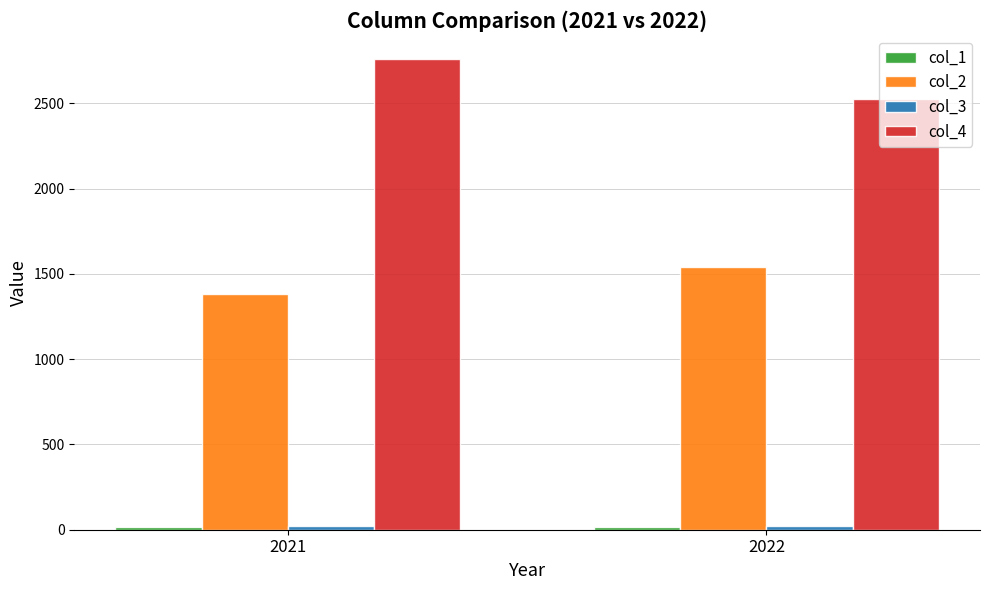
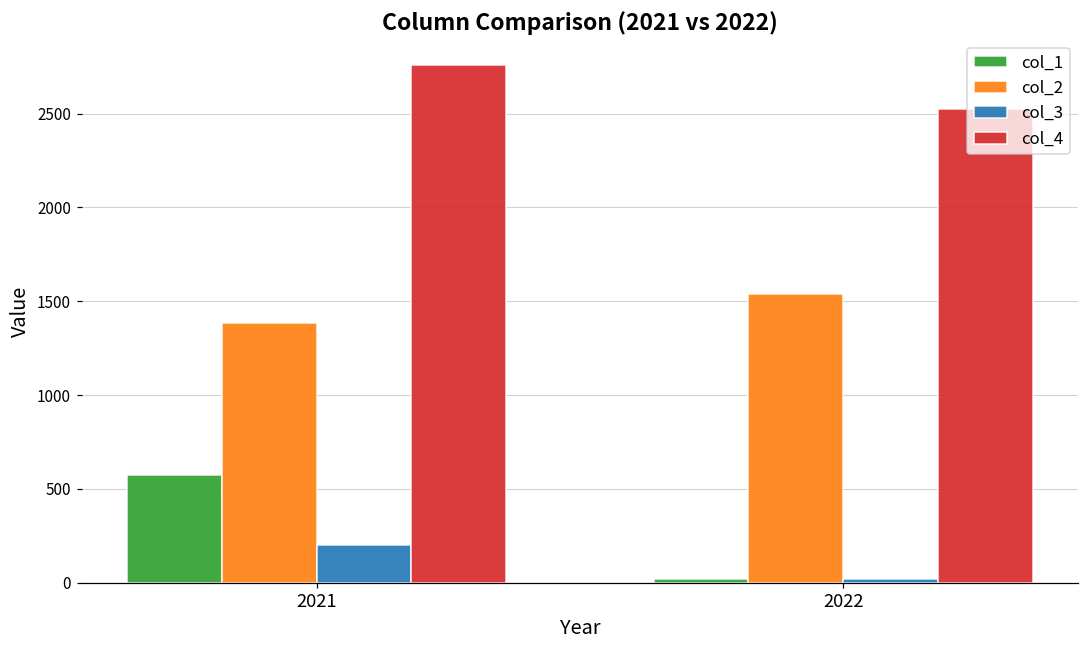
  {
    "col_1": {
-     "2021": 20,
+     "2021": 580,
      "2022": 20
    },
    "col_2": {
      "2021": 1380,
      "2022": 1540
    },
    "col_3": {
-     "2021": 20,
+     "2021": 200,
      "2022": 20
    },
    "col_4": {
      "2021": 2760
    }
  }
